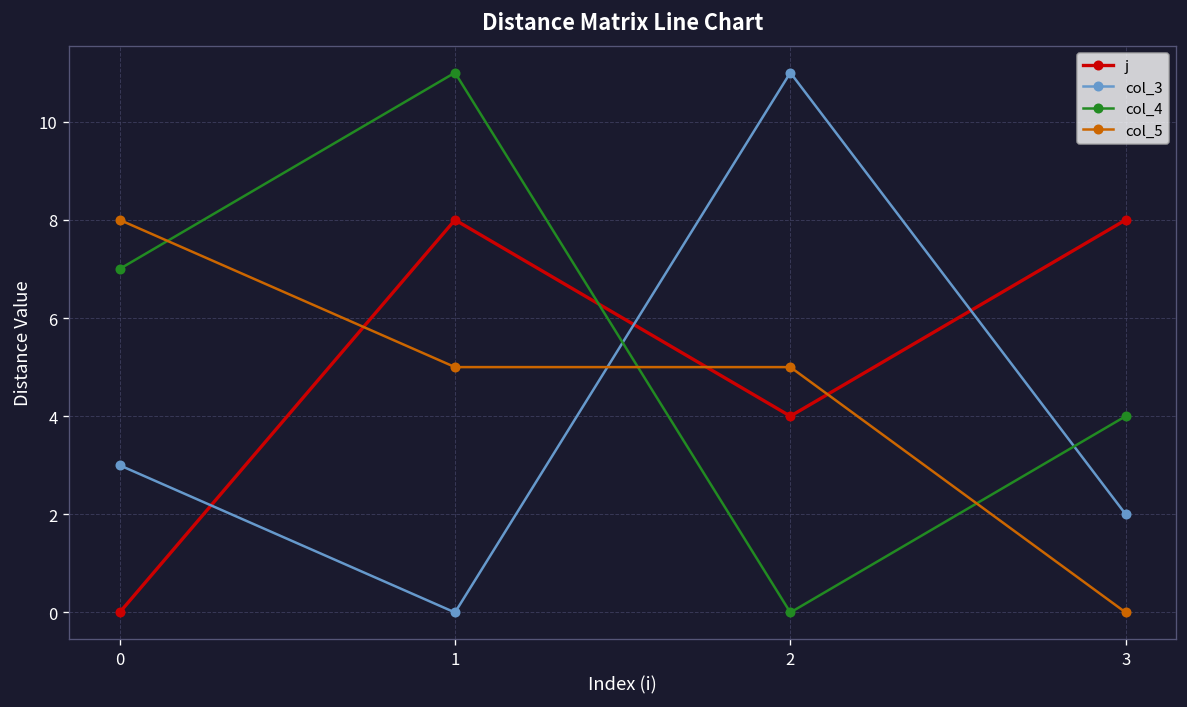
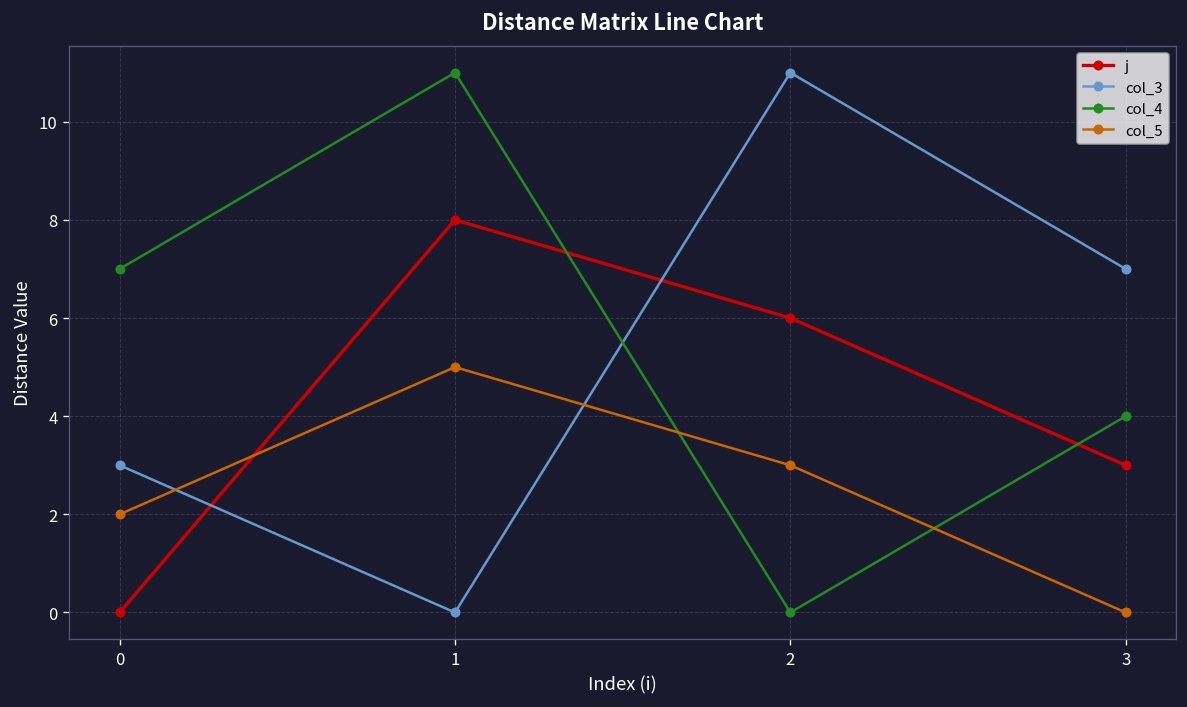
  {
    "j": {
      "0": 0,
      "1": 8,
-     "2": 4,
-     "3": 8
+     "2": 6,
+     "3": 3
    },
    "col_3": {
      "0": 3,
      "1": 0,
      "2": 11,
-     "3": 2
+     "3": 7
    },
    "col_4": {
      "0": 7,
      "1": 11,
      "2": 0,
      "3": 4
    },
    "col_5": {
-     "0": 8,
+     "0": 2,
      "1": 5,
-     "2": 5,
+     "2": 3,
      "3": 0
    }
  }
